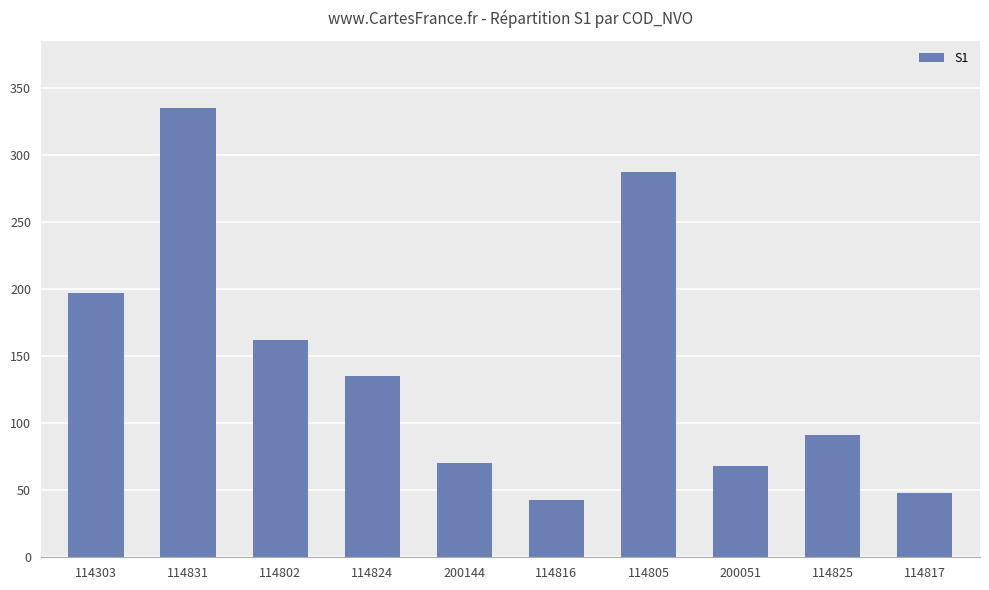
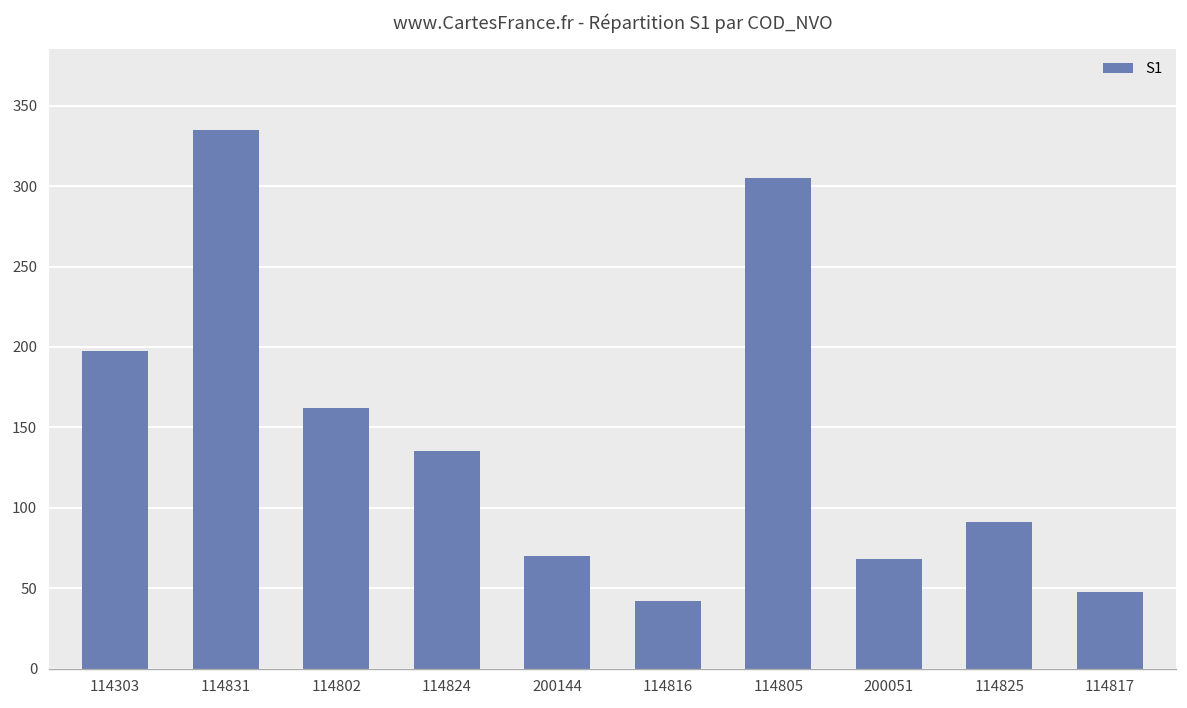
  {
    "114303": 197,
    "114831": 335,
    "114802": 162,
    "114824": 135,
    "200144": 70,
    "114816": 42,
-   "114805": 287,
+   "114805": 305,
    "200051": 68,
    "114825": 91,
    "114817": 48
  }
